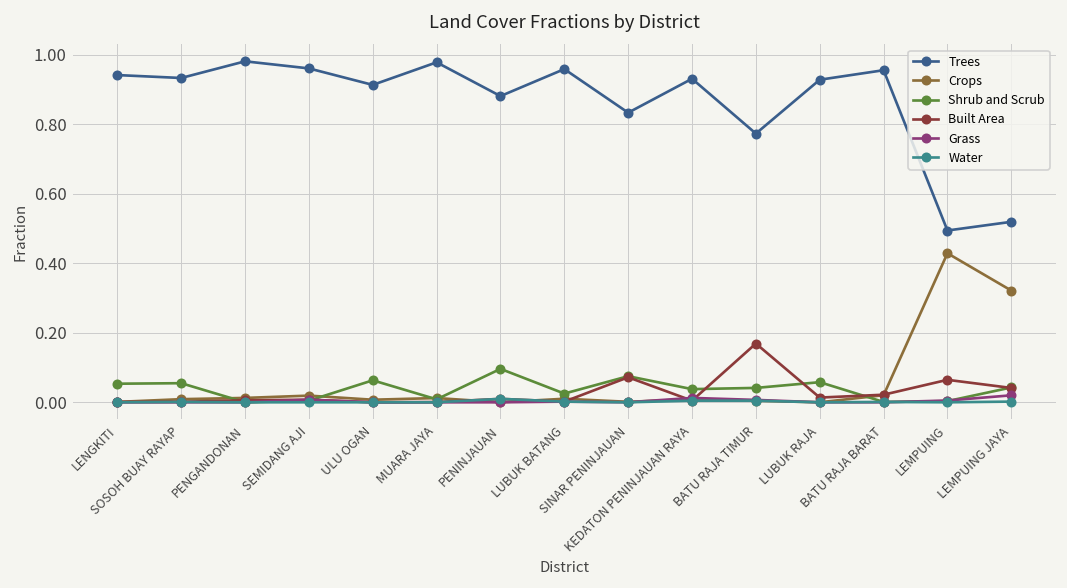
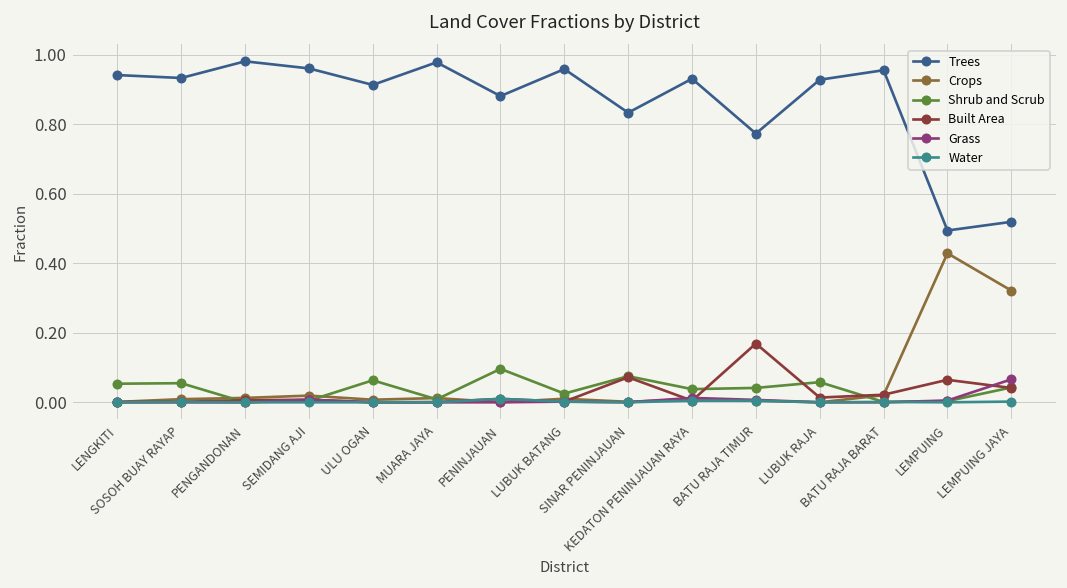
  {
    "Grass": {
-     "LEMPUING JAYA": 0.02
+     "LEMPUING JAYA": 0.07
    }
  }
